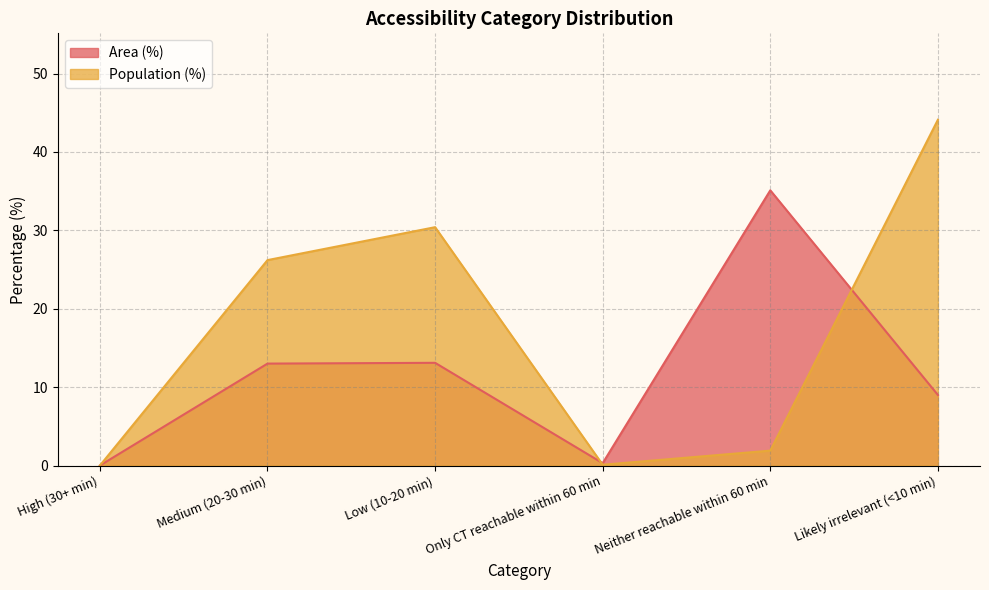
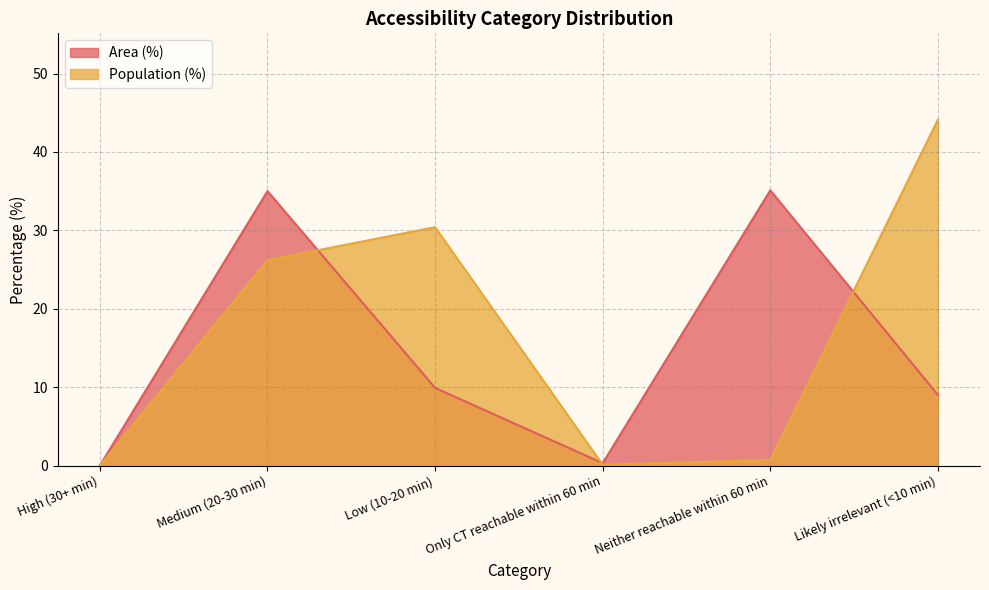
  {
    "Area (%)": {
-     "Medium (20-30 min)": 13,
-     "Low (10-20 min)": 13,
+     "Medium (20-30 min)": 35,
+     "Low (10-20 min)": 10,
      "Neither reachable within 60 min": 35,
      "Likely irrelevant (<10 min)": 9
    },
    "Population (%)": {
      "Medium (20-30 min)": 26,
      "Low (10-20 min)": 30,
-     "Neither reachable within 60 min": 2,
+     "Neither reachable within 60 min": 1,
      "Likely irrelevant (<10 min)": 44
    }
  }
